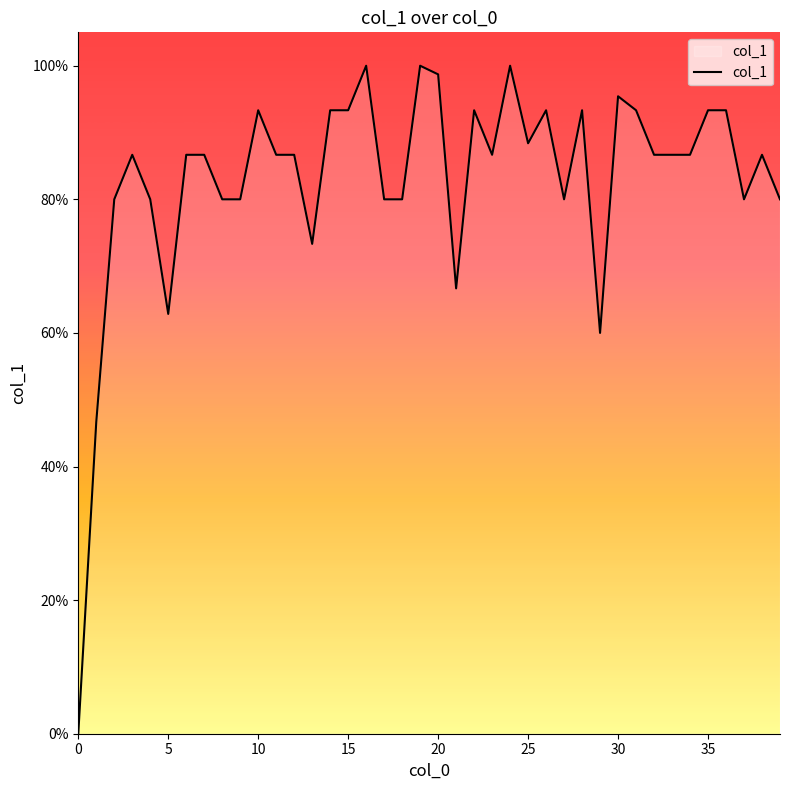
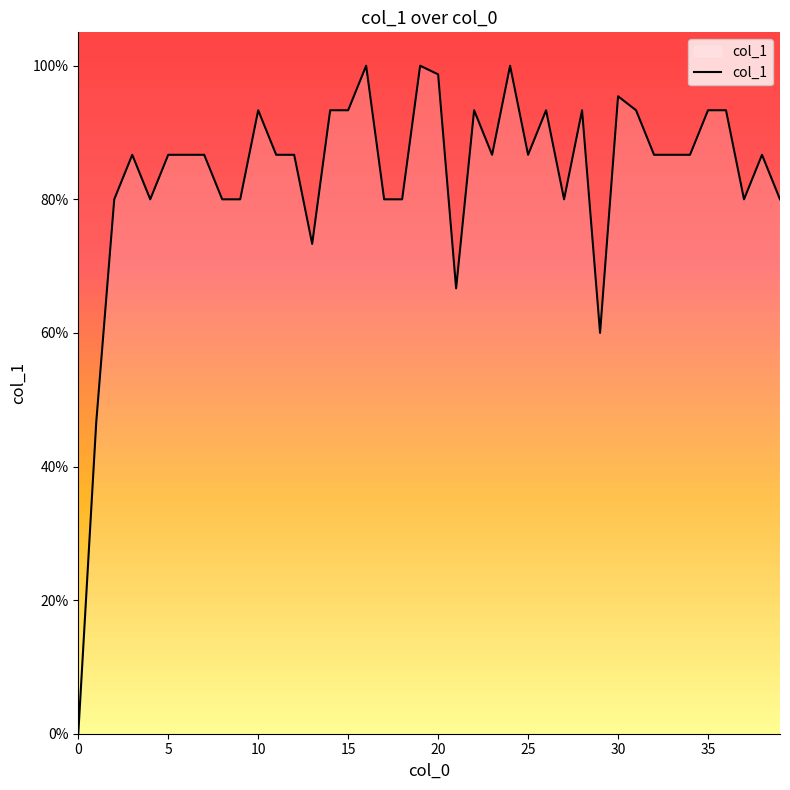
  {
    "0": "0%",
-   "5": "63%",
+   "5": "87%",
    "10": "93%",
    "15": "93%",
    "20": "99%",
-   "25": "88%",
+   "25": "87%",
    "30": "95%",
    "35": "93%"
  }
